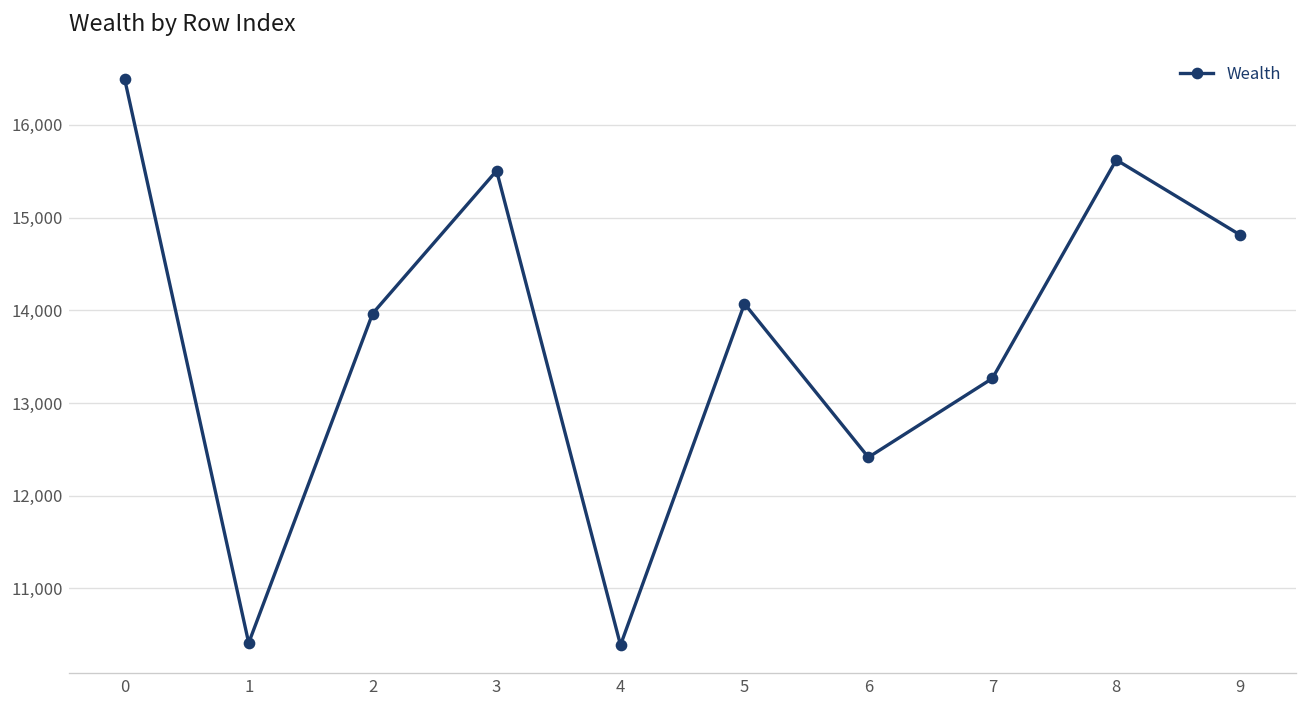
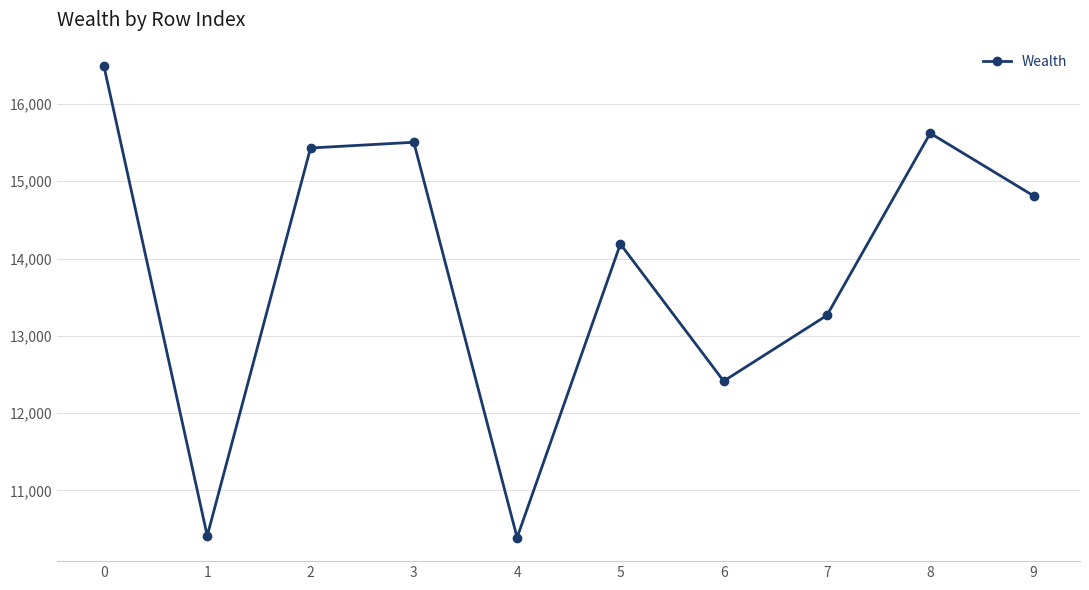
  {
    "0": "16,500",
    "1": "10,400",
-   "2": "14,000",
+   "2": "15,400",
    "3": "15,500",
    "4": "10,400",
-   "5": "14,100",
+   "5": "14,200",
    "6": "12,400",
    "7": "13,300",
    "8": "15,600",
    "9": "14,800"
  }
